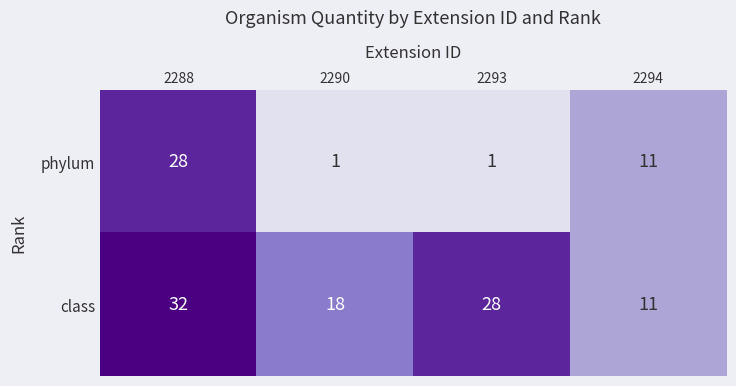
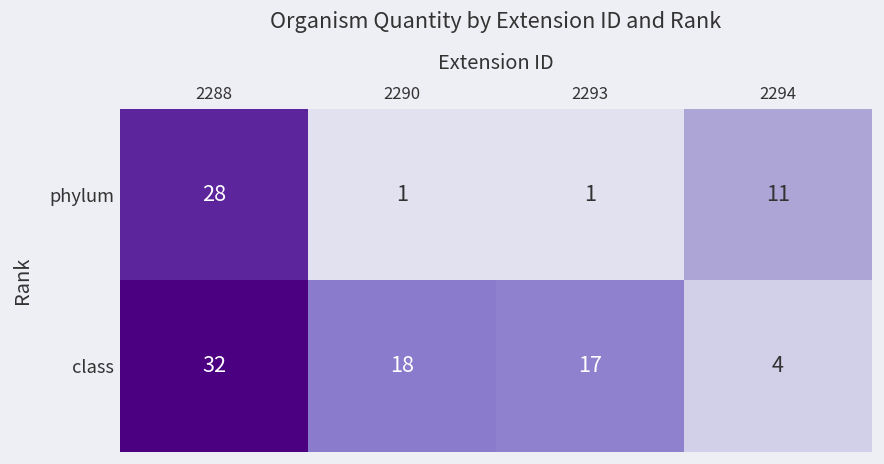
  {
    "phylum": {
      "2288": 28,
      "2290": 1,
      "2293": 1,
      "2294": 11
    },
    "class": {
      "2288": 32,
      "2290": 18,
-     "2293": 28,
-     "2294": 11
+     "2293": 17,
+     "2294": 4
    }
  }
